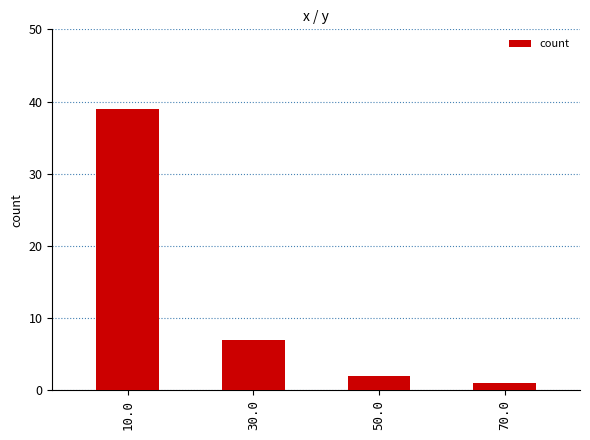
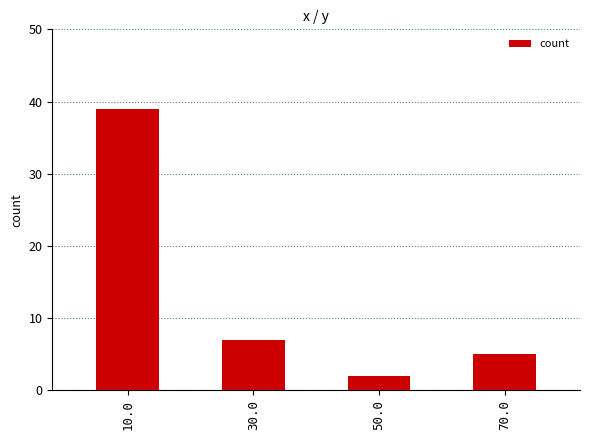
  {
    "10.0": 39,
    "30.0": 7,
    "50.0": 2,
-   "70.0": 1
+   "70.0": 5
  }
